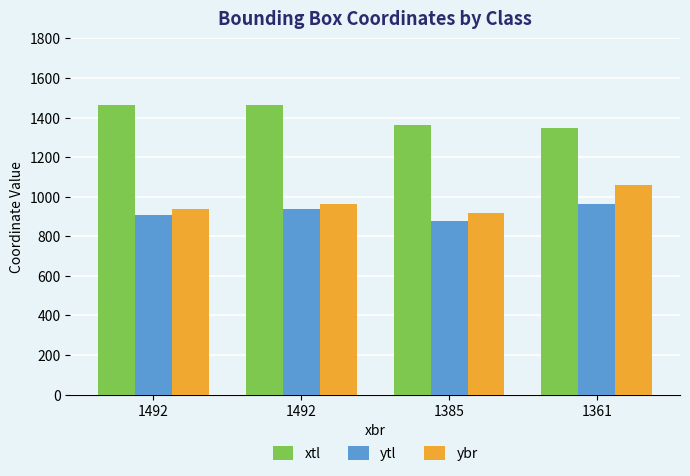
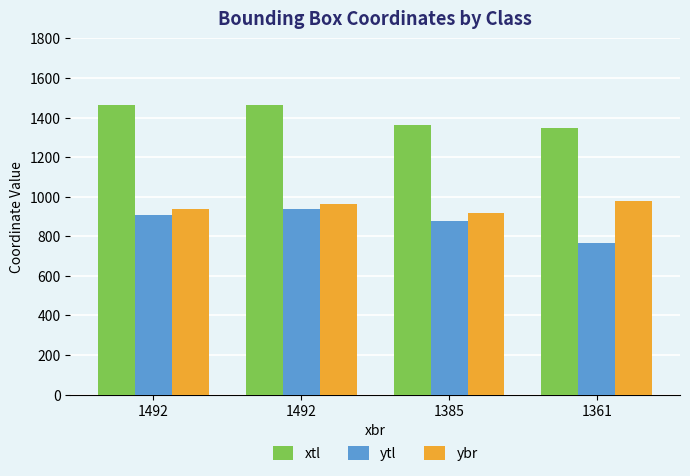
  {
    "xtl": {
      "1385": 1370,
      "1361": 1350
    },
    "ytl": {
      "1385": 880,
-     "1361": 960
+     "1361": 770
    },
    "ybr": {
      "1385": 920,
-     "1361": 1060
+     "1361": 980
    }
  }
